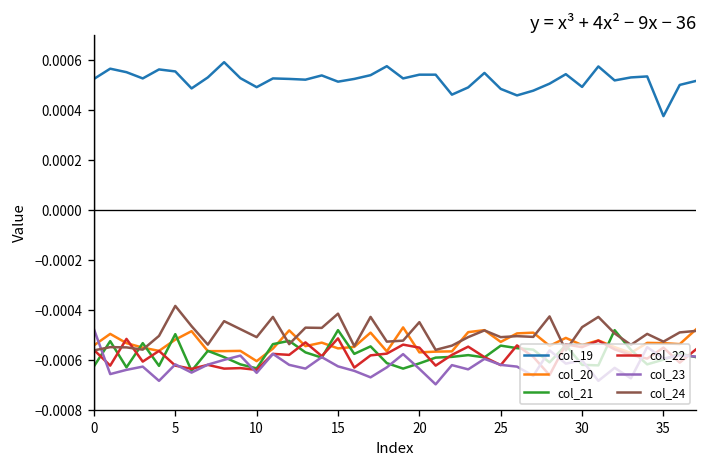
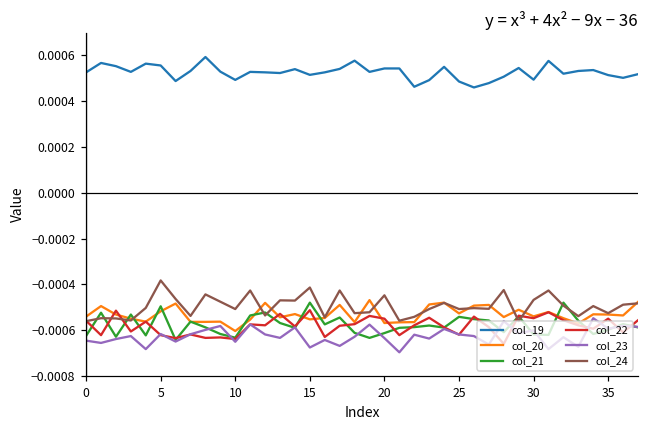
  {
    "col_19": {
      "0": 0.00053,
      "5": 0.00056,
      "10": 0.00049,
      "15": 0.00052,
      "20": 0.00054,
      "25": 0.00049,
      "30": 0.00049,
-     "35": 0.00038
+     "35": 0.00051
    },
    "col_20": {
      "0": -0.00054,
      "5": -0.00052,
      "10": -0.00060,
      "15": -0.00055,
      "20": -0.00057,
      "25": -0.00053
    },
    "col_21": {
      "0": -0.00063,
      "5": -0.00050,
      "15": -0.00048,
      "20": -0.00061,
      "25": -0.00054
    },
    "col_22": {
      "15": -0.00051,
      "20": -0.00055
    },
    "col_23": {
-     "0": -0.00048,
-     "15": -0.00063,
+     "0": -0.00065,
+     "15": -0.00068,
      "20": -0.00064
    },
    "col_24": {
      "5": -0.00038,
      "10": -0.00051,
      "15": -0.00041,
      "20": -0.00045,
      "25": -0.00051,
      "30": -0.00047
    }
  }
